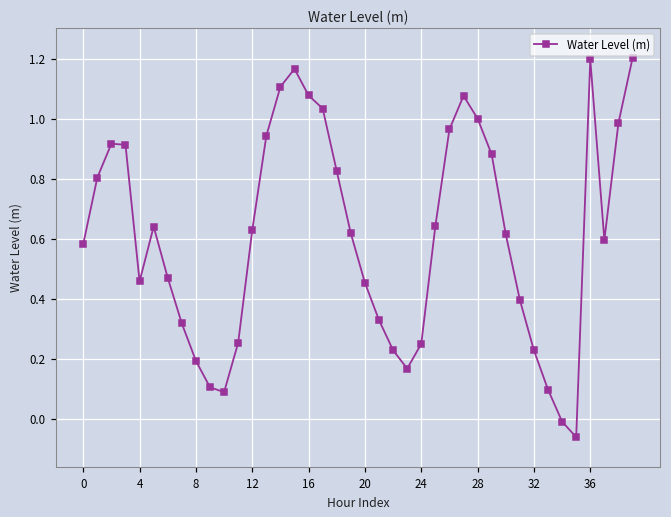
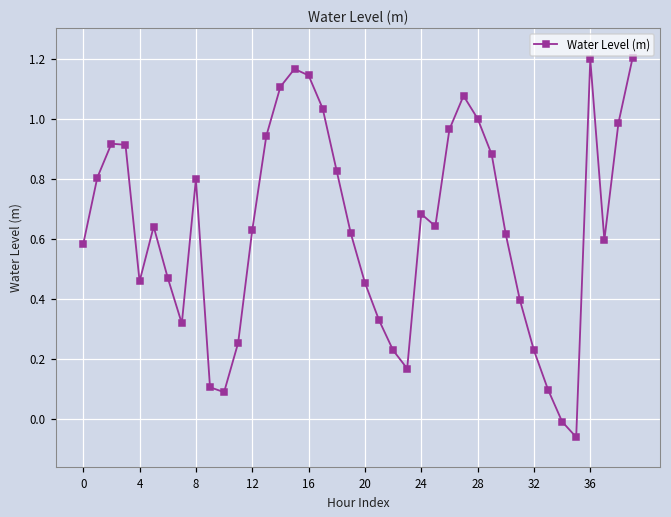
  {
    "0": 0.58,
    "4": 0.46,
-   "8": 0.19,
+   "8": 0.80,
    "12": 0.63,
-   "16": 1.08,
+   "16": 1.14,
    "20": 0.45,
-   "24": 0.25,
+   "24": 0.68,
    "28": 1.00,
    "32": 0.23,
    "36": 1.20
  }
